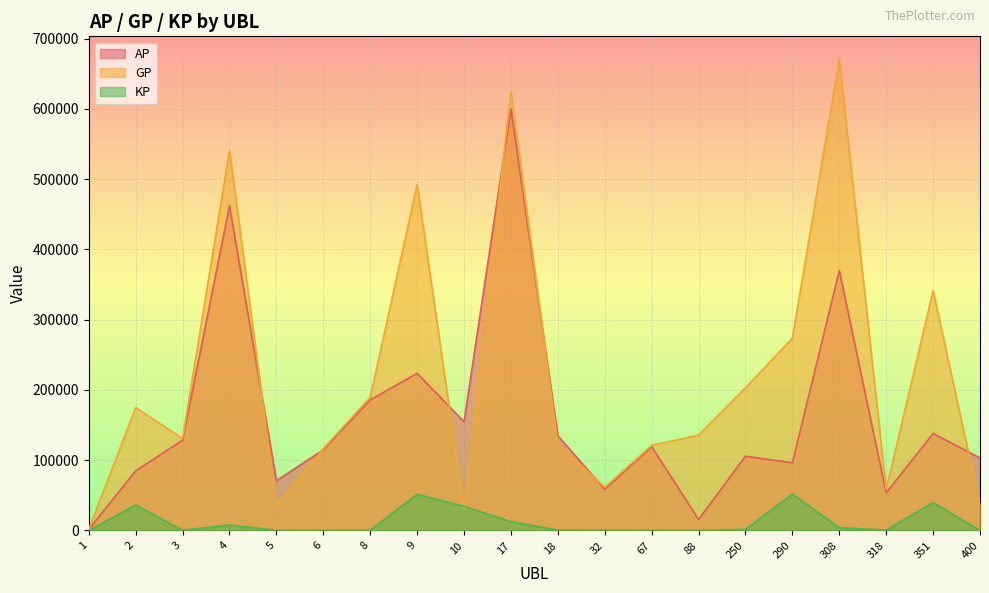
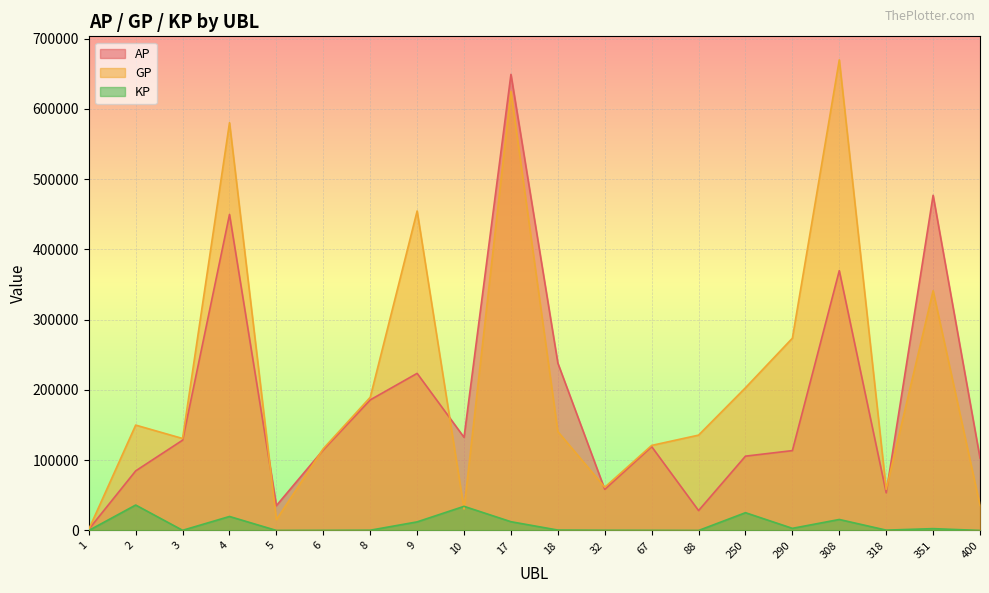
  {
    "AP": {
      "2": 80000,
-     "4": 460000,
-     "5": 70000,
+     "4": 450000,
+     "5": 40000,
      "8": 190000,
      "9": 220000,
-     "10": 150000,
-     "17": 600000,
-     "18": 130000,
-     "88": 20000,
+     "10": 130000,
+     "17": 650000,
+     "18": 240000,
+     "88": 30000,
      "250": 110000,
-     "290": 100000,
+     "290": 110000,
      "308": 370000,
      "318": 50000,
-     "351": 140000,
+     "351": 480000,
      "400": 100000
    },
    "GP": {
-     "2": 170000,
-     "4": 540000,
-     "5": 40000,
+     "2": 150000,
+     "4": 580000,
+     "5": 20000,
      "8": 190000,
-     "9": 490000,
+     "9": 450000,
      "10": 30000,
      "17": 620000,
-     "18": 120000,
+     "18": 140000,
      "88": 140000,
      "250": 200000,
      "290": 270000,
      "308": 670000,
      "318": 60000,
      "351": 340000,
      "400": 40000
    },
    "KP": {
      "2": 40000,
      "3": 0,
-     "4": 10000,
+     "4": 20000,
      "5": 0,
      "6": 0,
      "8": 0,
-     "9": 50000,
+     "9": 10000,
      "10": 30000,
      "17": 10000,
      "18": 0,
      "32": 0,
      "67": 0,
      "88": 0,
-     "250": 0,
-     "290": 50000,
-     "308": 0,
+     "250": 30000,
+     "290": 0,
+     "308": 20000,
      "318": 0,
-     "351": 40000,
+     "351": 0,
      "400": 0
    }
  }
